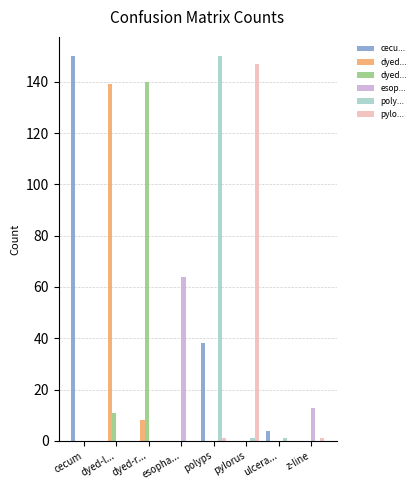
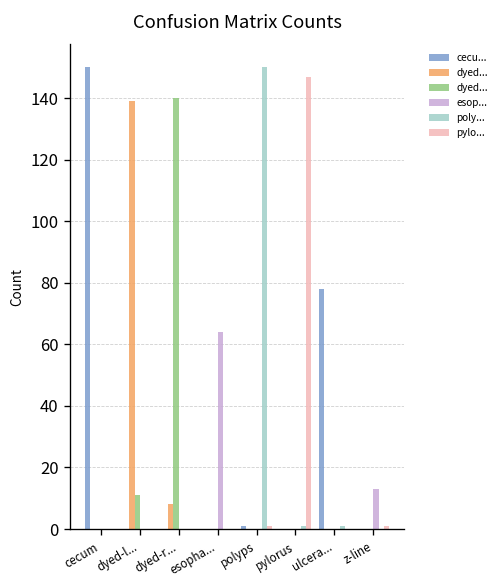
  {
    "cecu...": {
      "cecum": 150,
      "dyed-l...": 0,
      "dyed-r...": 0,
      "esopha...": 0,
-     "polyps": 38,
+     "polyps": 1,
      "pylorus": 0,
-     "ulcera...": 4,
+     "ulcera...": 78,
      "z-line": 0
    }
  }
